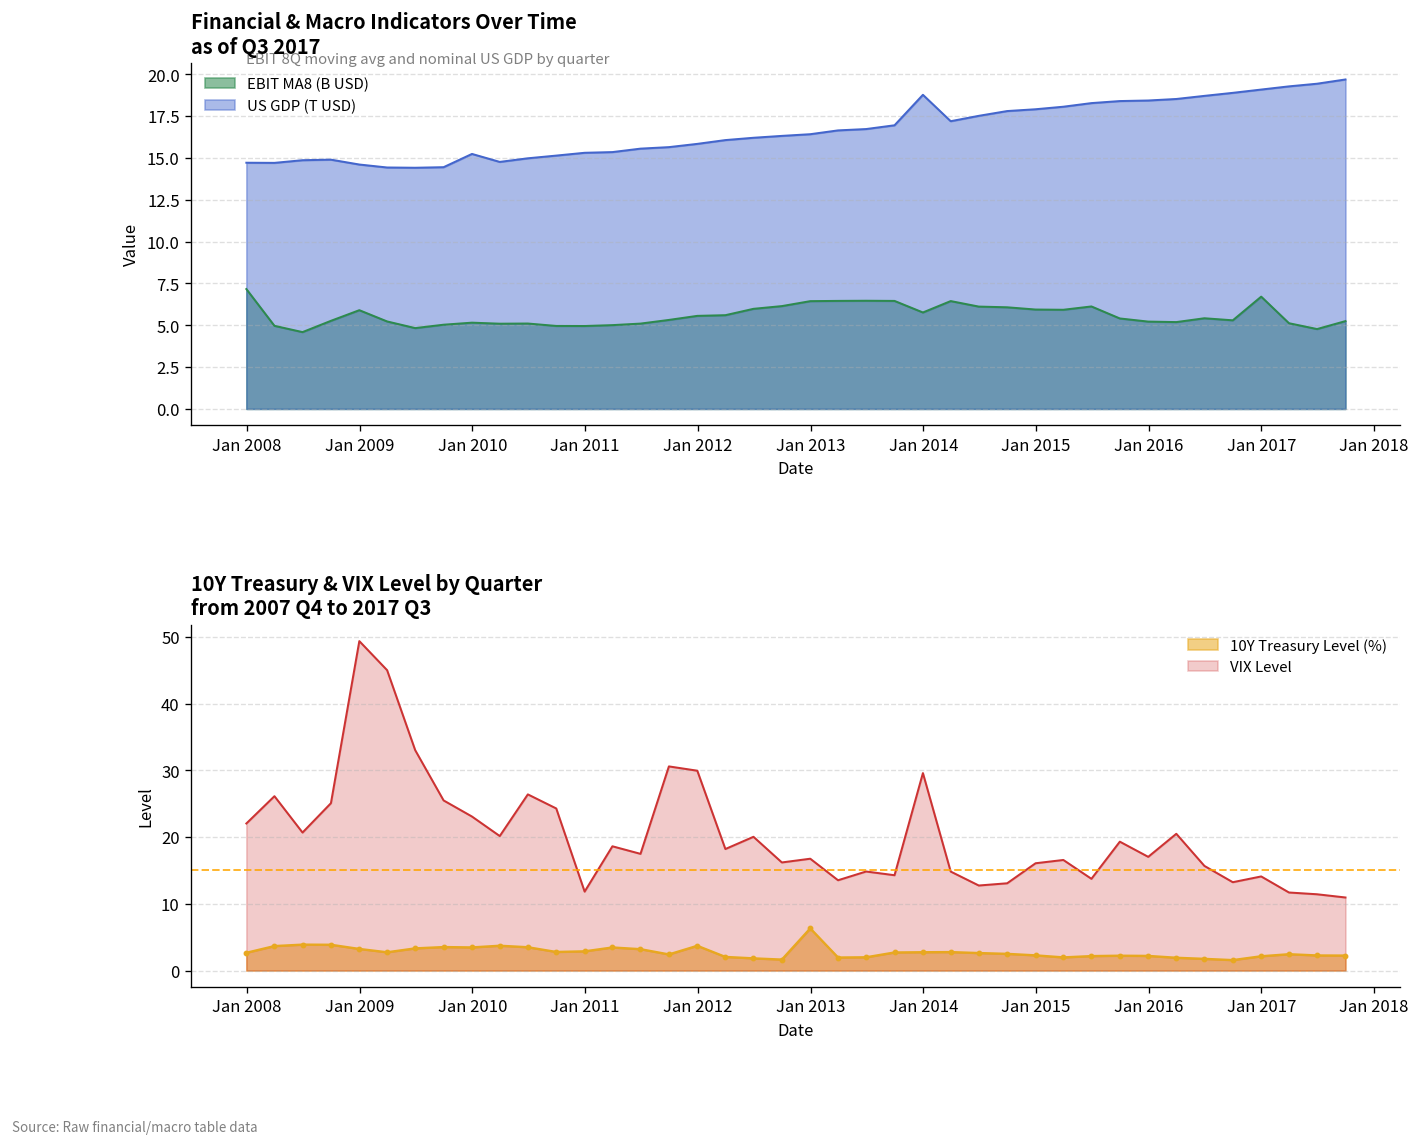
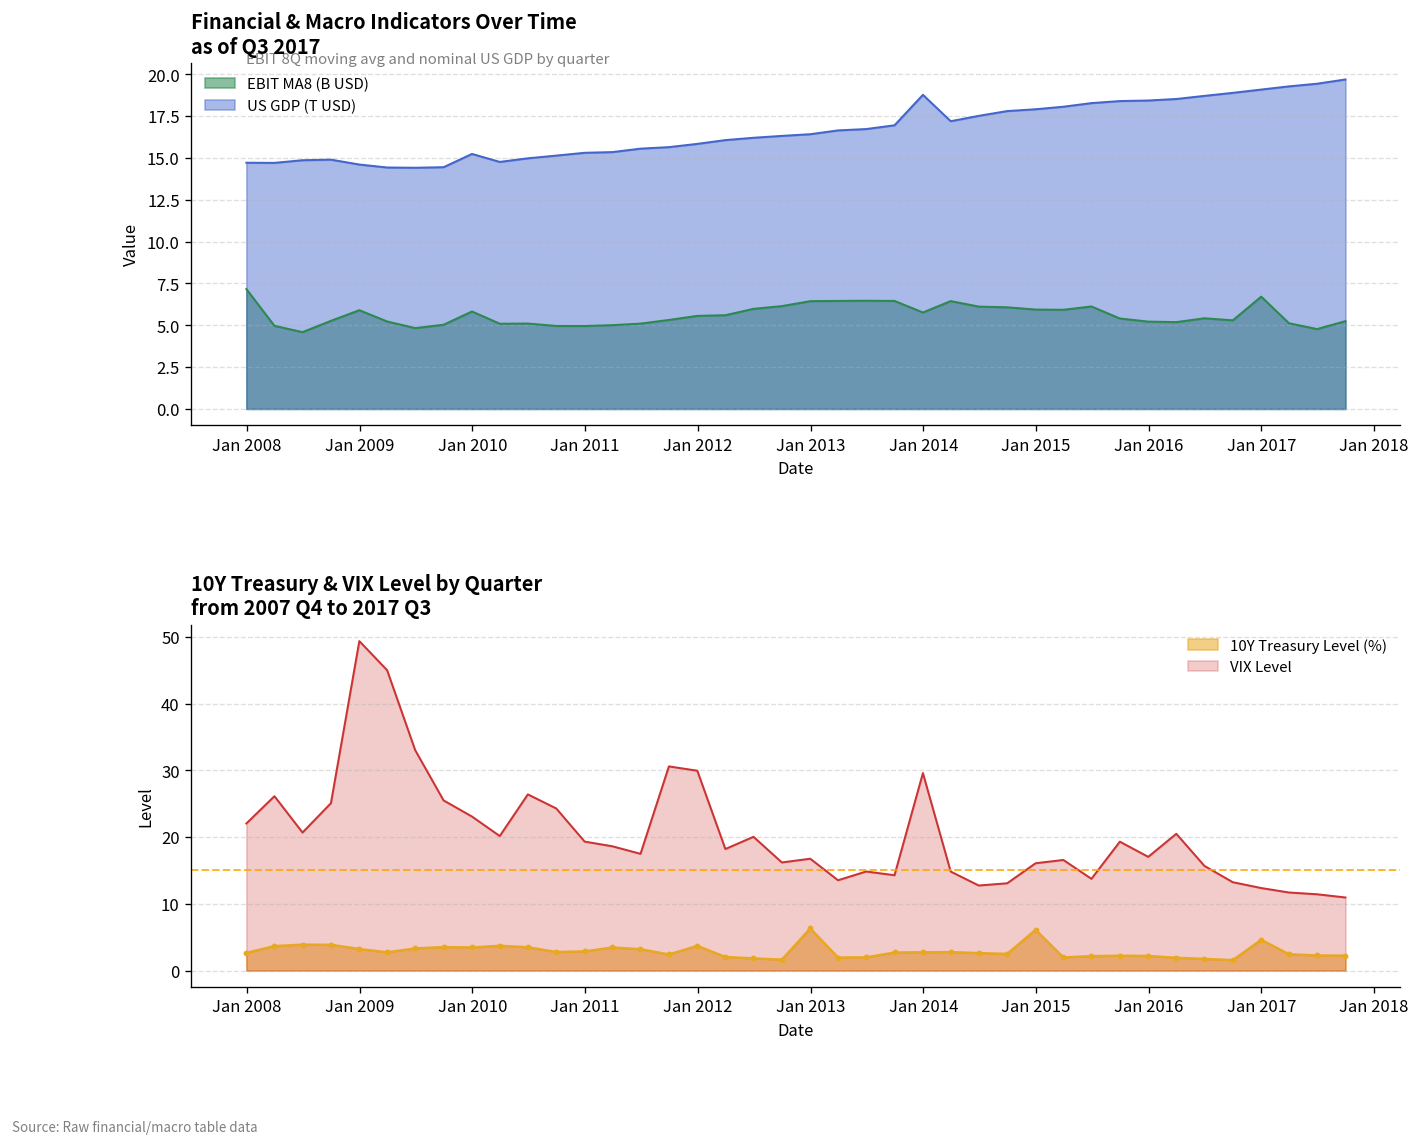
  {
    "Financial & Macro Indicators Over Time as of Q3 2017": {
      "EBIT MA8 (B USD)": {
        "Jan 2008": 7.2,
        "Jan 2009": 5.9,
-       "Jan 2010": 5.2,
+       "Jan 2010": 5.8,
        "Jan 2011": 5.0,
        "Jan 2012": 5.6,
        "Jan 2013": 6.4,
        "Jan 2014": 5.8,
        "Jan 2015": 5.9,
        "Jan 2016": 5.2,
        "Jan 2017": 6.7
      },
      "US GDP (T USD)": {
        "Jan 2008": 14.7,
        "Jan 2009": 14.6,
        "Jan 2010": 15.2,
        "Jan 2011": 15.3,
        "Jan 2012": 15.8,
        "Jan 2013": 16.4,
        "Jan 2014": 18.8,
        "Jan 2015": 17.9,
        "Jan 2016": 18.4,
        "Jan 2017": 19.1
      }
    },
    "10Y Treasury & VIX Level by Quarter from 2007 Q4 to 2017 Q3": {
      "10Y Treasury Level (%)": {
        "Jan 2008": 3,
        "Jan 2009": 3,
        "Jan 2010": 3,
        "Jan 2011": 3,
        "Jan 2012": 4,
        "Jan 2013": 6,
        "Jan 2014": 3,
-       "Jan 2015": 2,
+       "Jan 2015": 6,
        "Jan 2016": 2,
-       "Jan 2017": 2
+       "Jan 2017": 5
      },
      "VIX Level": {
        "Jan 2008": 22,
        "Jan 2009": 49,
        "Jan 2010": 23,
-       "Jan 2011": 12,
+       "Jan 2011": 19,
        "Jan 2012": 30,
        "Jan 2013": 17,
        "Jan 2014": 30,
        "Jan 2015": 16,
        "Jan 2016": 17,
-       "Jan 2017": 14
+       "Jan 2017": 12
      }
    }
  }
